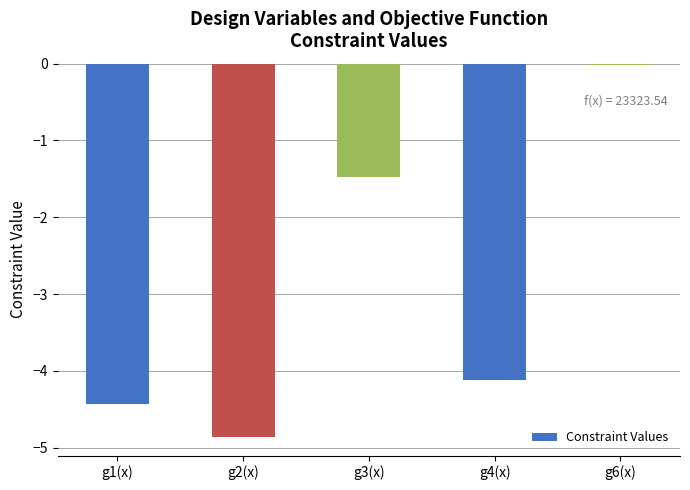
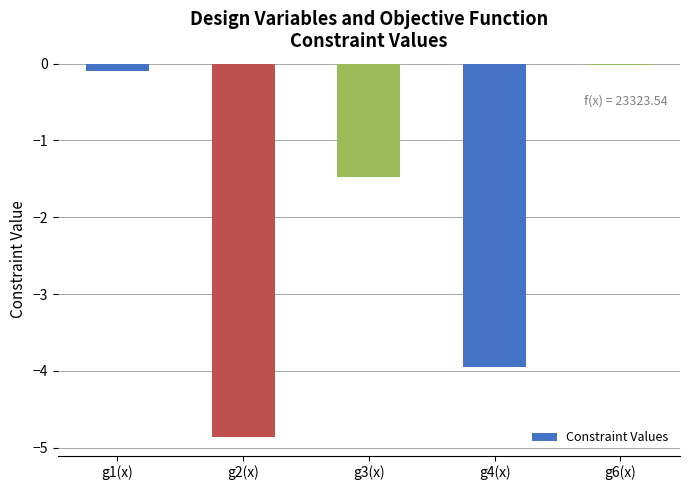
  {
-   "g1(x)": -4.4,
+   "g1(x)": -0.1,
    "g2(x)": -4.9,
    "g3(x)": -1.5,
-   "g4(x)": -4.1
+   "g4(x)": -3.9
  }
